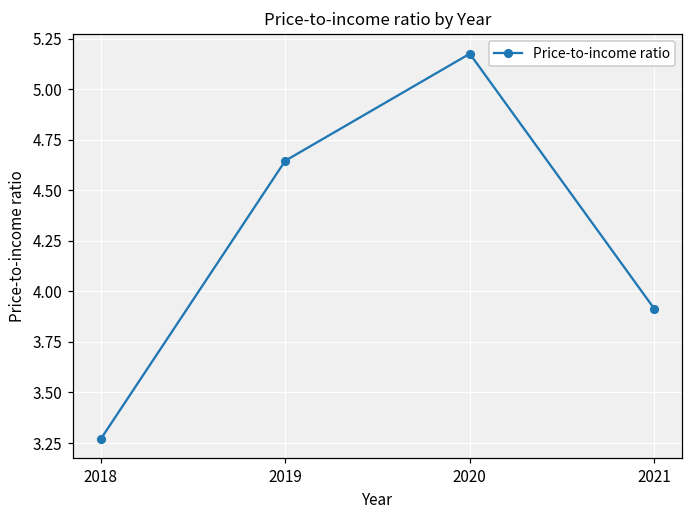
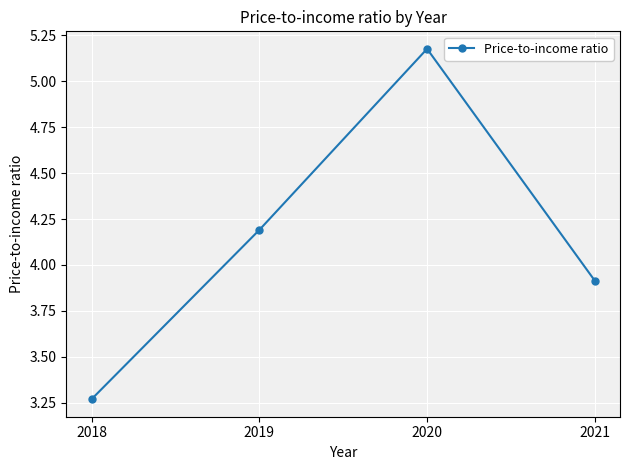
  {
    "2018": 3.27,
-   "2019": 4.65,
+   "2019": 4.19,
    "2020": 5.18,
    "2021": 3.91
  }
